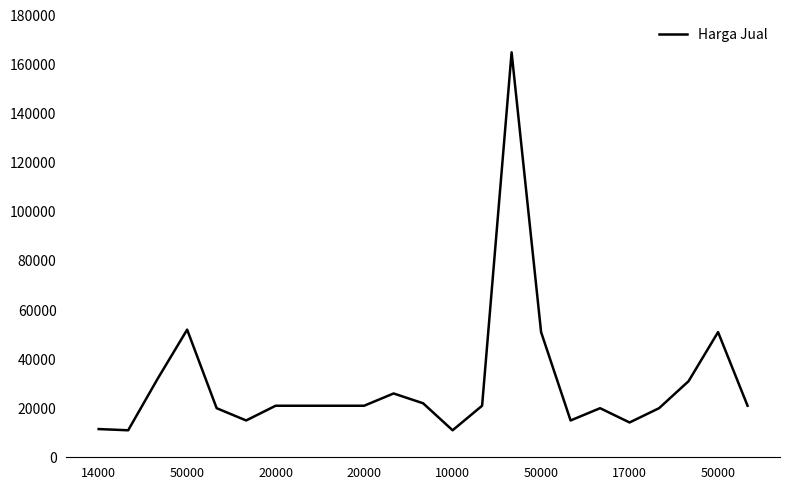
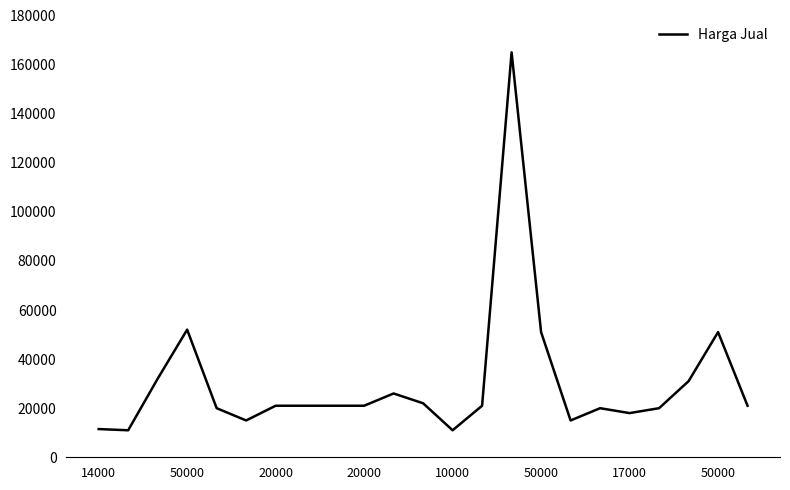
  {
    "14000": 11000,
    "10000": 11000,
-   "17000": 14000
+   "17000": 18000
  }
